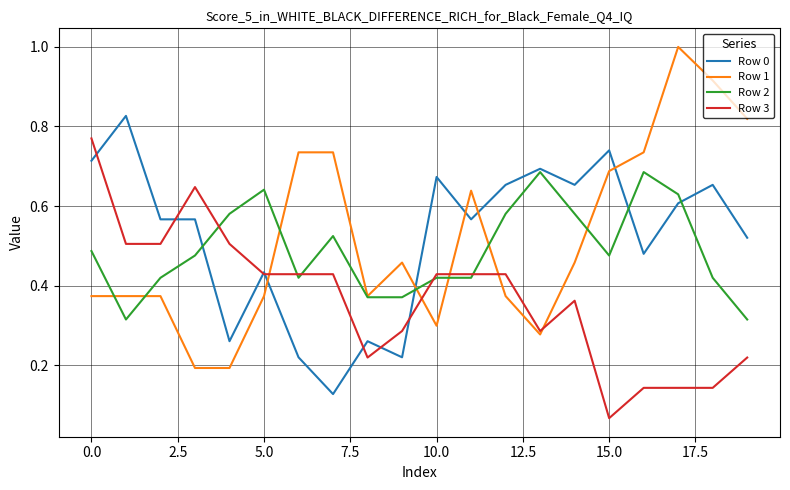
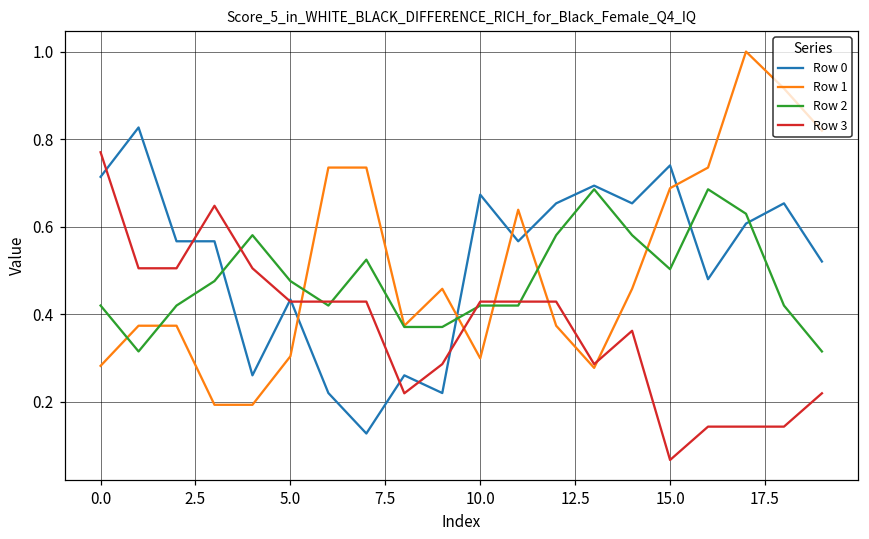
  {
    "Row 0": {
      "0.0": 0.71,
      "10.0": 0.67,
      "15.0": 0.74
    },
    "Row 1": {
-     "0.0": 0.37,
-     "5.0": 0.37,
+     "0.0": 0.28,
+     "5.0": 0.30,
      "10.0": 0.30,
      "15.0": 0.69
    },
    "Row 2": {
-     "0.0": 0.49,
-     "5.0": 0.64,
+     "0.0": 0.42,
+     "5.0": 0.48,
      "10.0": 0.42,
-     "15.0": 0.48
+     "15.0": 0.50
    },
    "Row 3": {
      "0.0": 0.77,
      "10.0": 0.43,
      "15.0": 0.07
    }
  }
